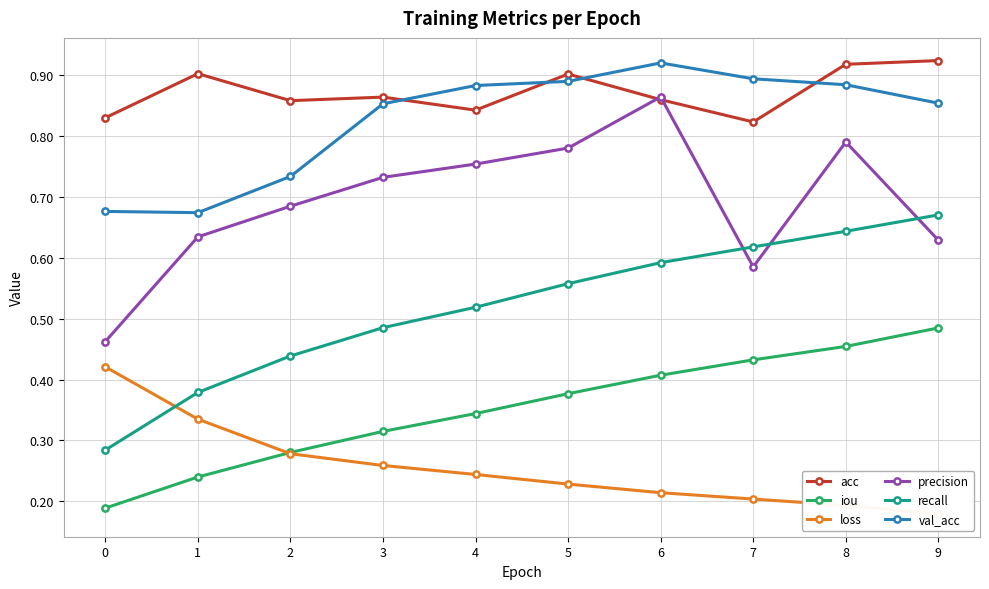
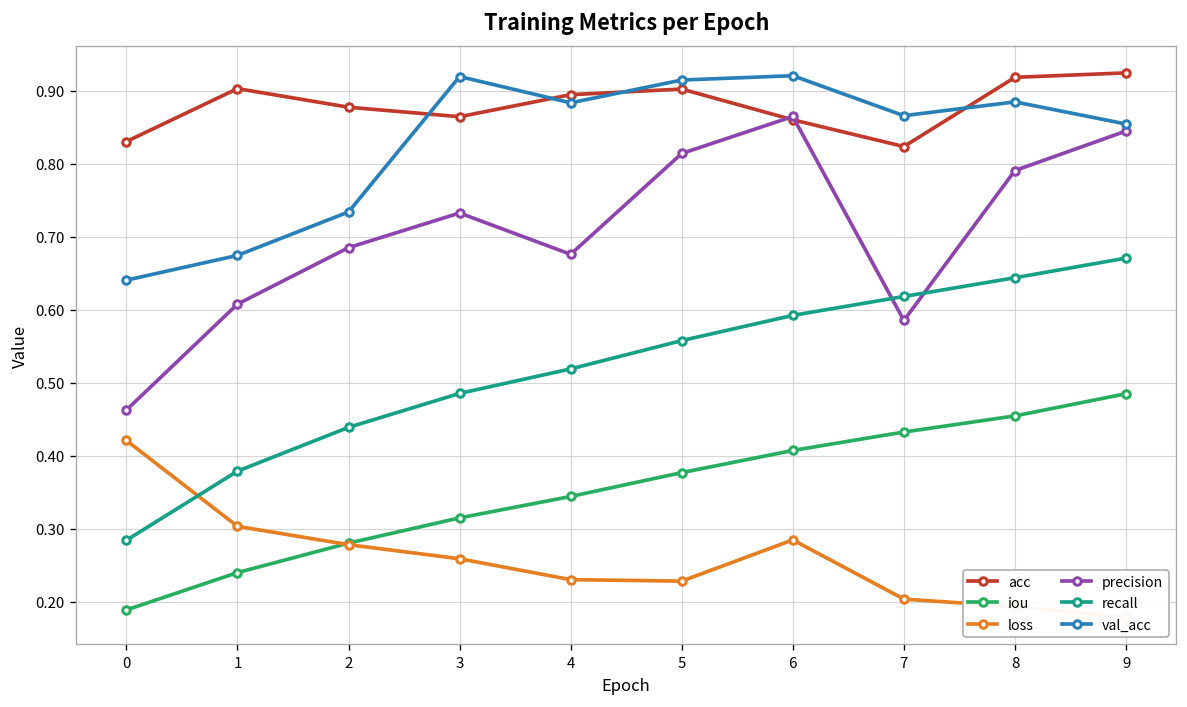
  {
    "acc": {
      "0": 0.83,
      "1": 0.90,
-     "2": 0.86,
+     "2": 0.88,
      "3": 0.86,
-     "4": 0.84,
+     "4": 0.89,
      "5": 0.90,
      "6": 0.86,
      "7": 0.82,
      "8": 0.92,
      "9": 0.92
    },
    "loss": {
      "0": 0.42,
-     "1": 0.33,
+     "1": 0.30,
      "3": 0.26,
-     "4": 0.24,
+     "4": 0.23,
      "5": 0.23,
-     "6": 0.21,
+     "6": 0.28,
      "7": 0.20
    },
    "precision": {
      "0": 0.46,
-     "1": 0.63,
+     "1": 0.61,
      "2": 0.68,
      "3": 0.73,
-     "4": 0.75,
-     "5": 0.78,
+     "4": 0.68,
+     "5": 0.81,
      "6": 0.86,
      "7": 0.59,
      "8": 0.79,
-     "9": 0.63
+     "9": 0.84
    },
    "val_acc": {
-     "0": 0.68,
+     "0": 0.64,
      "1": 0.67,
      "2": 0.73,
-     "3": 0.85,
+     "3": 0.92,
      "4": 0.88,
-     "5": 0.89,
+     "5": 0.91,
      "6": 0.92,
-     "7": 0.89,
+     "7": 0.87,
      "8": 0.88,
      "9": 0.85
    }
  }
